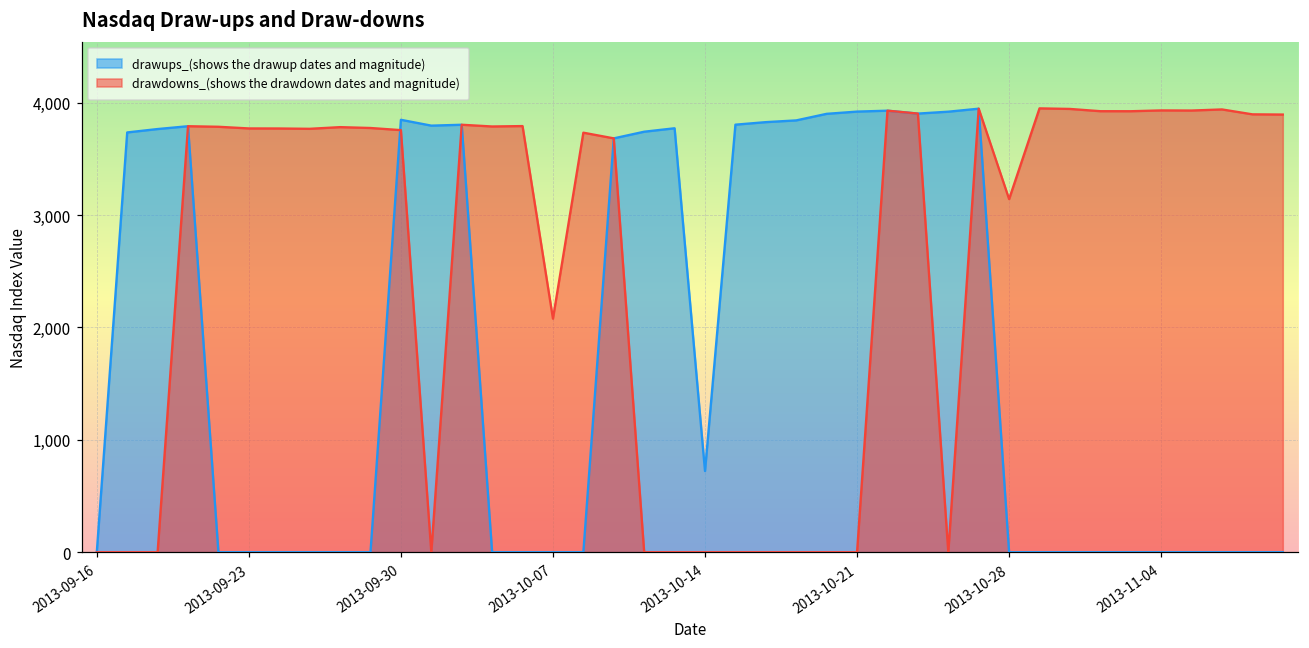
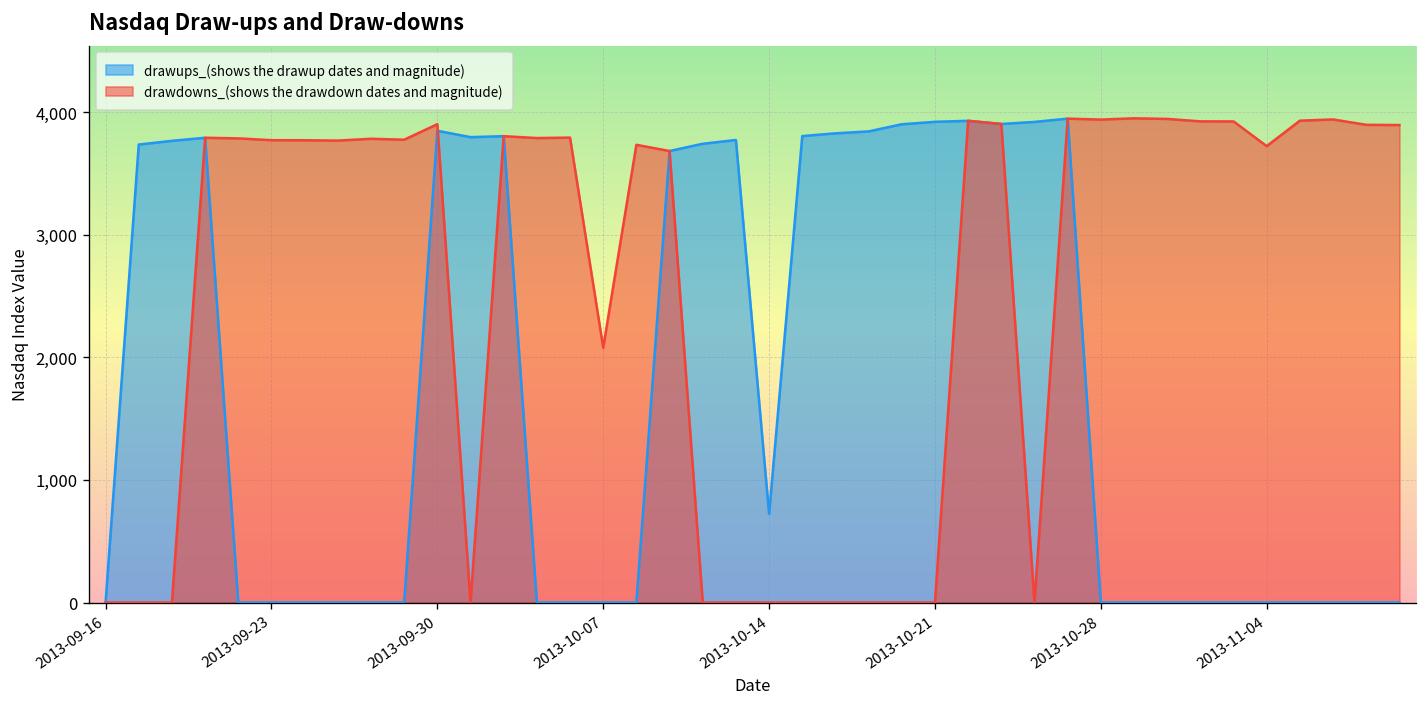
  {
    "drawups_(shows the drawup dates and magnitude)": {
      "2013-09-23": "0",
      "2013-09-30": "3,850",
      "2013-10-07": "0",
      "2013-10-14": "720",
      "2013-10-21": "3,920",
      "2013-10-28": "0",
      "2013-11-04": "0"
    },
    "drawdowns_(shows the drawdown dates and magnitude)": {
      "2013-09-23": "3,770",
-     "2013-09-30": "3,760",
+     "2013-09-30": "3,900",
      "2013-10-07": "2,080",
      "2013-10-14": "0",
      "2013-10-21": "0",
-     "2013-10-28": "3,140",
-     "2013-11-04": "3,930"
+     "2013-10-28": "3,940",
+     "2013-11-04": "3,720"
    }
  }
